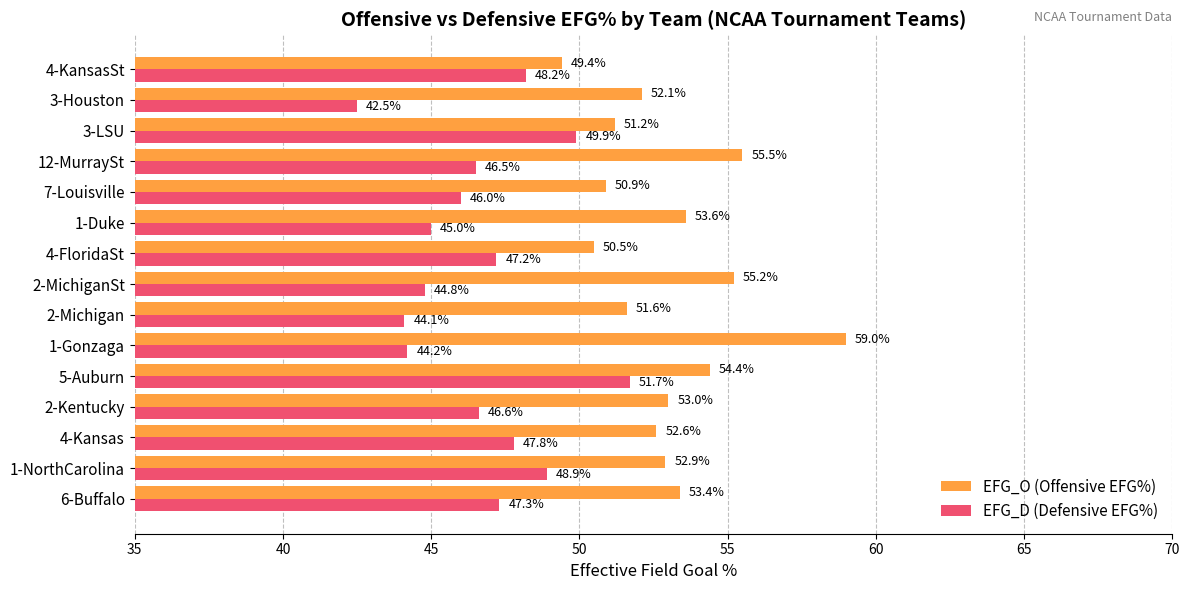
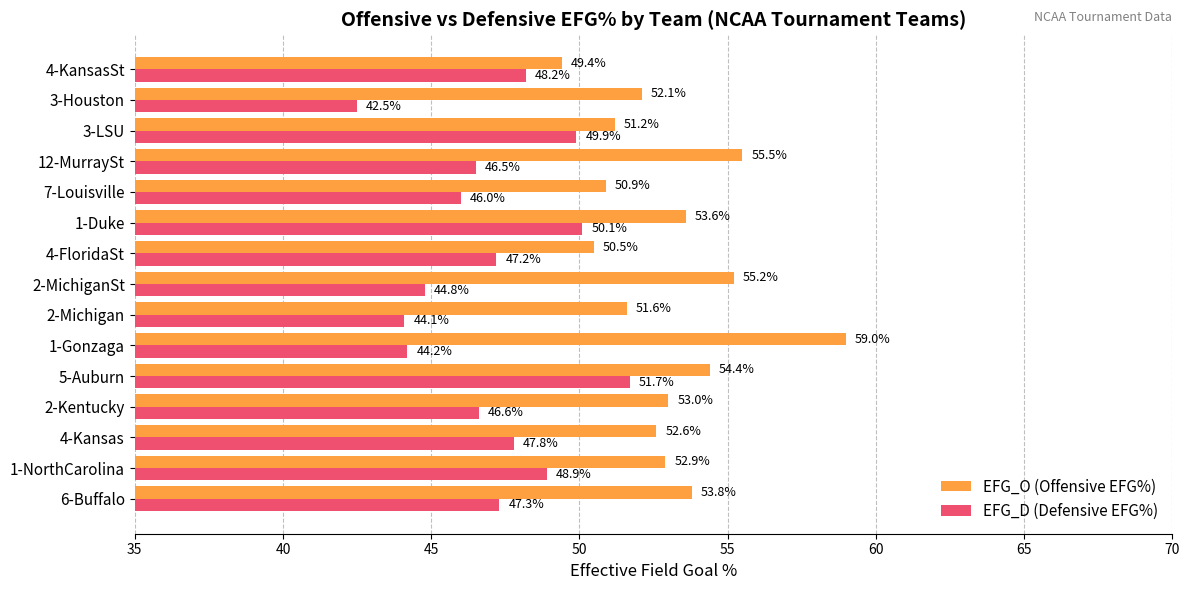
  {
    "EFG_O (Offensive EFG%)": {
      "4-KansasSt": "49.4%",
      "3-Houston": "52.1%",
      "3-LSU": "51.2%",
      "12-MurraySt": "55.5%",
      "7-Louisville": "50.9%",
      "1-Duke": "53.6%",
      "4-FloridaSt": "50.5%",
      "2-MichiganSt": "55.2%",
      "2-Michigan": "51.6%",
      "1-Gonzaga": "59.0%",
      "5-Auburn": "54.4%",
      "2-Kentucky": "53.0%",
      "4-Kansas": "52.6%",
      "1-NorthCarolina": "52.9%",
-     "6-Buffalo": "53.4%"
+     "6-Buffalo": "53.8%"
    },
    "EFG_D (Defensive EFG%)": {
      "4-KansasSt": "48.2%",
      "3-Houston": "42.5%",
      "3-LSU": "49.9%",
      "12-MurraySt": "46.5%",
      "7-Louisville": "46.0%",
-     "1-Duke": "45.0%",
+     "1-Duke": "50.1%",
      "4-FloridaSt": "47.2%",
      "2-MichiganSt": "44.8%",
      "2-Michigan": "44.1%",
      "1-Gonzaga": "44.2%",
      "5-Auburn": "51.7%",
      "2-Kentucky": "46.6%",
      "4-Kansas": "47.8%",
      "1-NorthCarolina": "48.9%",
      "6-Buffalo": "47.3%"
    }
  }
